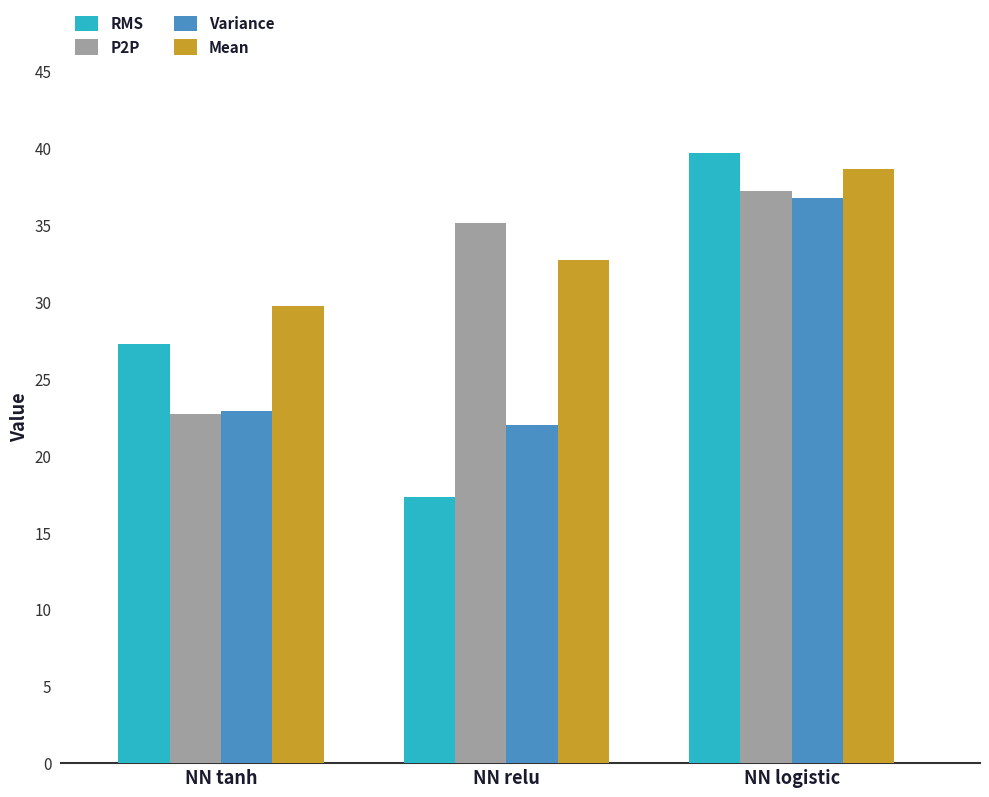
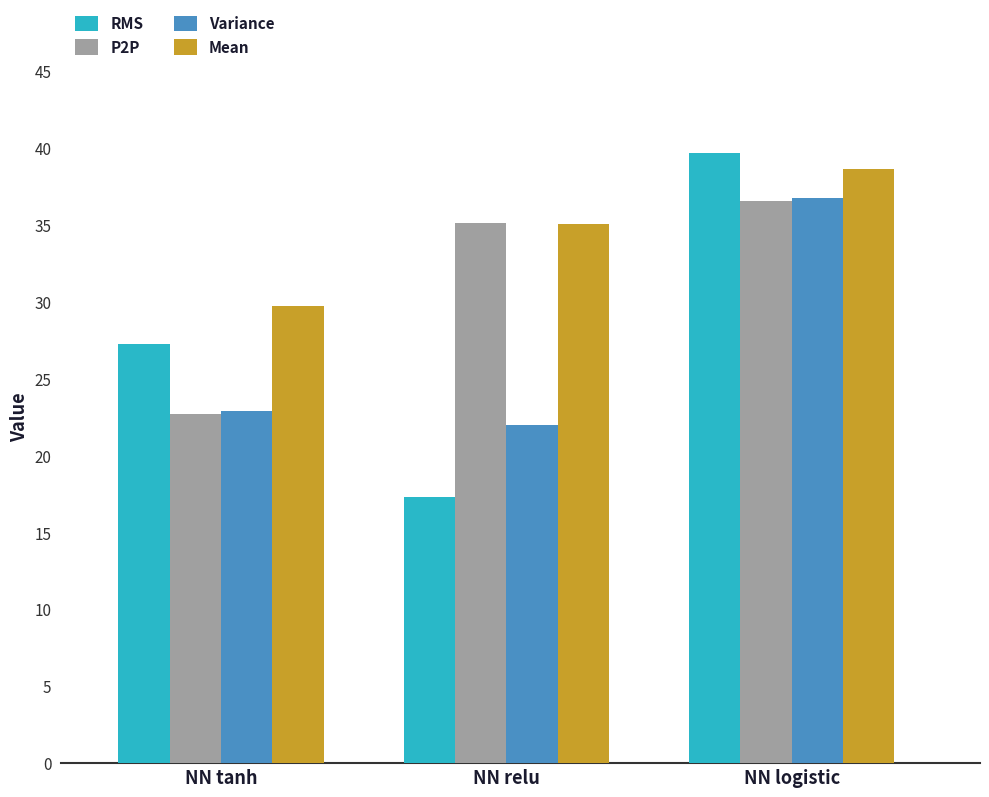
  {
    "P2P": {
      "NN tanh": 22.7,
      "NN relu": 35.1,
-     "NN logistic": 37.2
+     "NN logistic": 36.6
    },
    "Mean": {
      "NN tanh": 29.7,
-     "NN relu": 32.7,
+     "NN relu": 35.1,
      "NN logistic": 38.6
    }
  }
